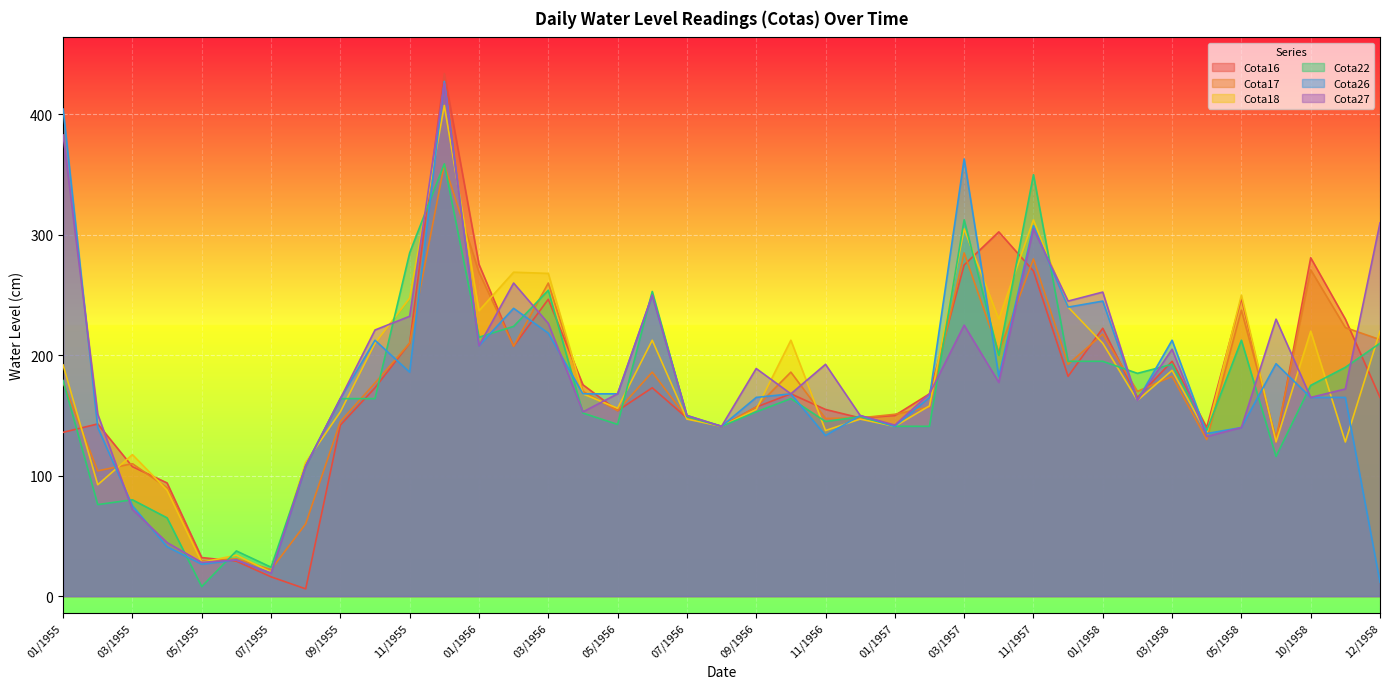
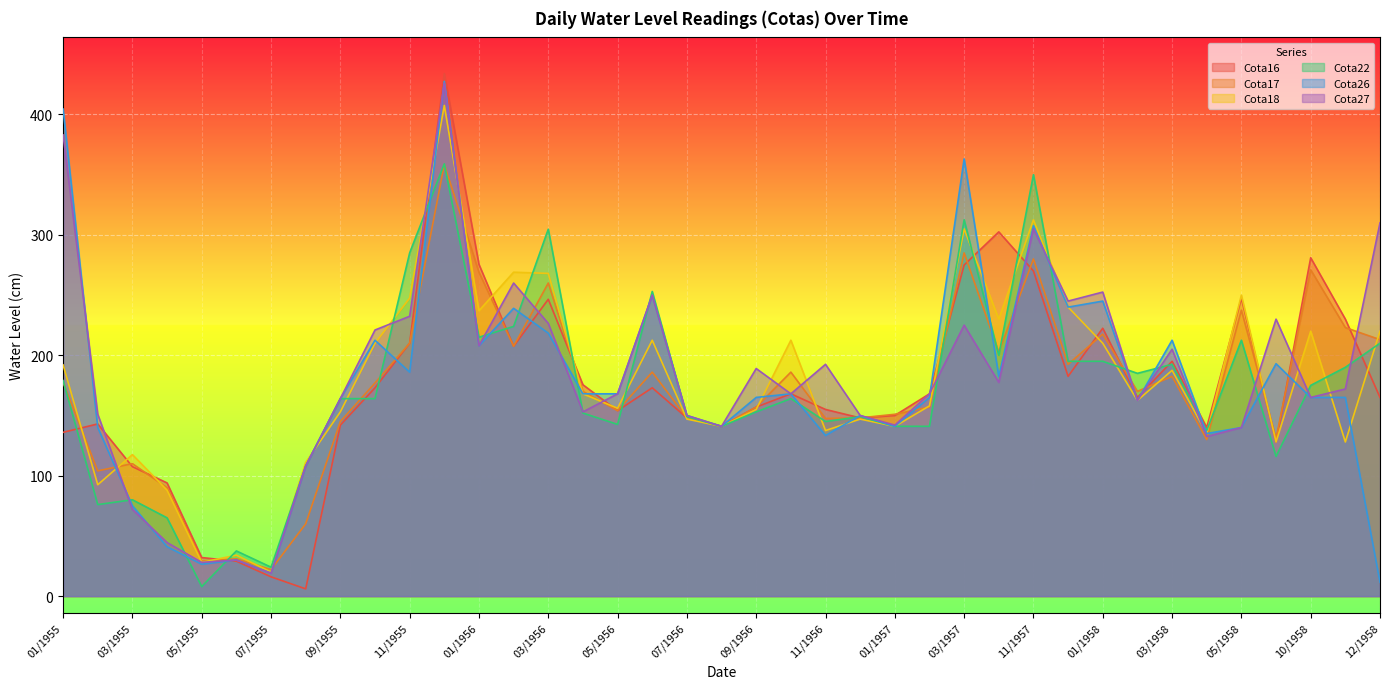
  {
    "Cota22": {
      "03/1955": 80,
      "05/1955": 8,
      "11/1955": 285,
      "01/1956": 215,
-     "03/1956": 254,
+     "03/1956": 305,
      "05/1956": 143,
      "11/1956": 145,
      "03/1957": 313,
      "11/1957": 350,
      "01/1958": 195,
      "03/1958": 193,
      "05/1958": 213,
      "10/1958": 175,
      "12/1958": 210
    },
    "Cota26": {
      "01/1955": 405,
      "03/1955": 75,
      "11/1955": 186,
      "03/1956": 218,
      "09/1956": 165,
      "11/1956": 133,
      "03/1957": 363,
      "11/1957": 308,
      "01/1958": 245,
      "03/1958": 213,
      "12/1958": 12
    },
    "Cota27": {
      "01/1955": 383,
      "03/1955": 72,
      "11/1955": 232,
      "03/1956": 227,
      "09/1956": 189,
      "11/1956": 193,
      "03/1957": 225,
      "11/1957": 305,
      "01/1958": 253,
      "03/1958": 205,
      "12/1958": 310
    }
  }
